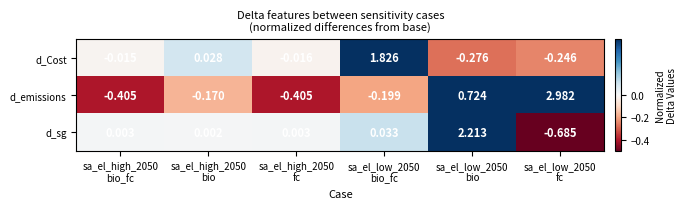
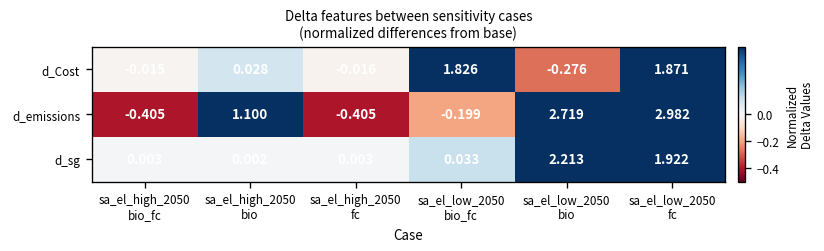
  {
    "d_Cost": {
      "sa_el_low_2050 bio_fc": 1.826,
      "sa_el_low_2050 bio": -0.276,
-     "sa_el_low_2050 fc": -0.246
+     "sa_el_low_2050 fc": 1.871
    },
    "d_emissions": {
      "sa_el_high_2050 bio_fc": -0.405,
-     "sa_el_high_2050 bio": -0.170,
+     "sa_el_high_2050 bio": 1.100,
      "sa_el_high_2050 fc": -0.405,
      "sa_el_low_2050 bio_fc": -0.199,
-     "sa_el_low_2050 bio": 0.724,
+     "sa_el_low_2050 bio": 2.719,
      "sa_el_low_2050 fc": 2.982
    },
    "d_sg": {
      "sa_el_low_2050 bio_fc": 0.033,
      "sa_el_low_2050 bio": 2.213,
-     "sa_el_low_2050 fc": -0.685
+     "sa_el_low_2050 fc": 1.922
    }
  }
